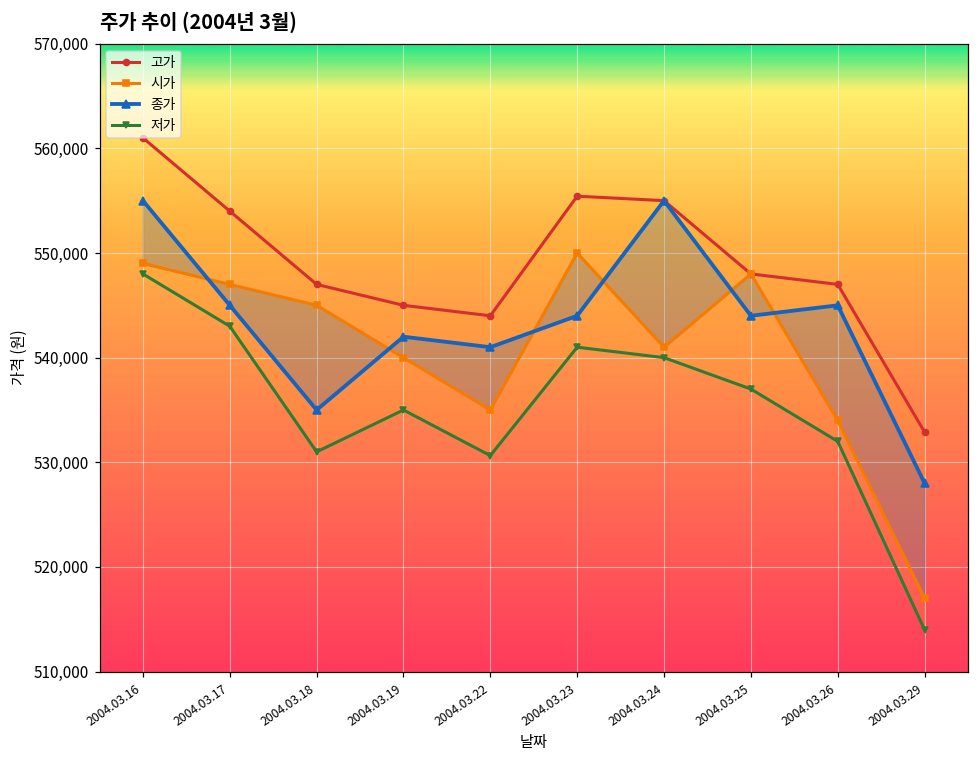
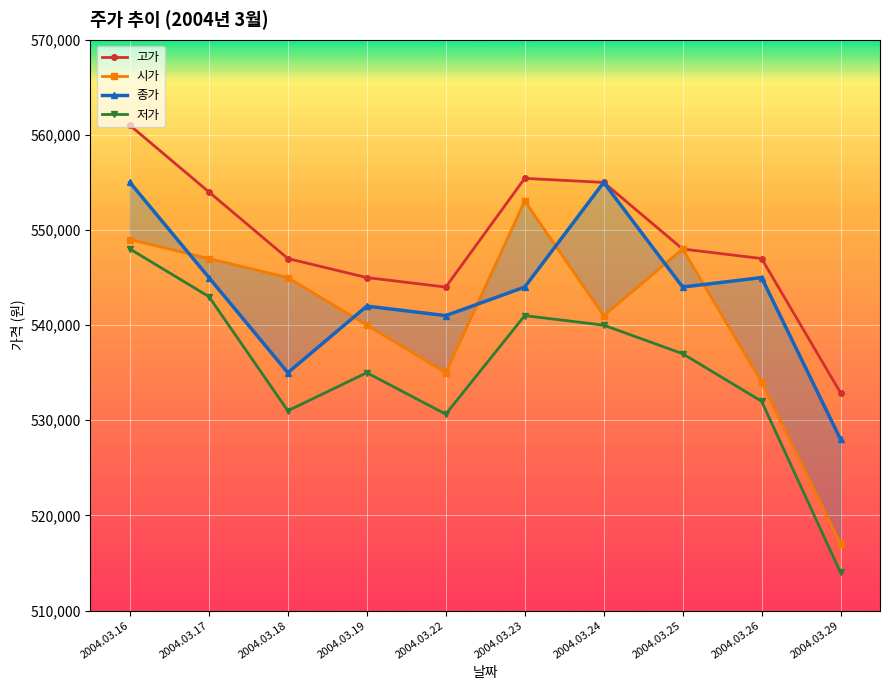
  {
    "고가": {
      "2004.03.17": "554,000",
      "2004.03.18": "547,000",
      "2004.03.19": "545,000",
      "2004.03.22": "544,000",
      "2004.03.23": "555,000",
      "2004.03.26": "547,000",
      "2004.03.29": "533,000"
    },
    "시가": {
      "2004.03.16": "549,000",
      "2004.03.19": "540,000",
      "2004.03.22": "535,000",
-     "2004.03.23": "550,000",
+     "2004.03.23": "553,000",
      "2004.03.24": "541,000",
      "2004.03.26": "534,000",
      "2004.03.29": "517,000"
    },
    "저가": {
      "2004.03.16": "548,000",
      "2004.03.17": "543,000",
      "2004.03.18": "531,000",
      "2004.03.19": "535,000",
      "2004.03.22": "531,000",
      "2004.03.23": "541,000",
      "2004.03.24": "540,000",
      "2004.03.25": "537,000",
      "2004.03.26": "532,000",
      "2004.03.29": "514,000"
    }
  }
